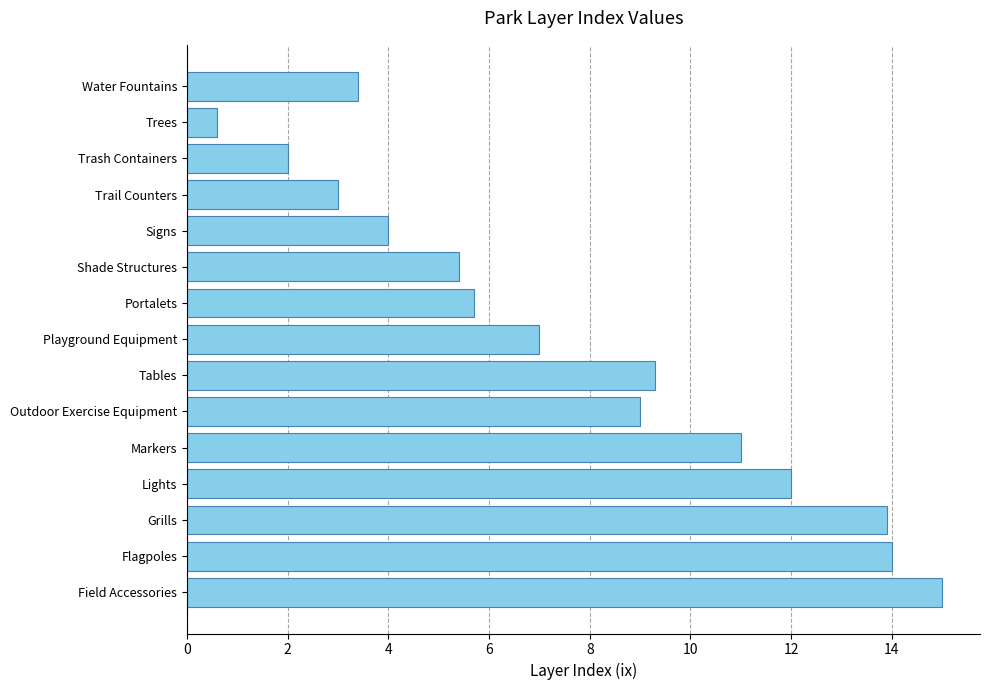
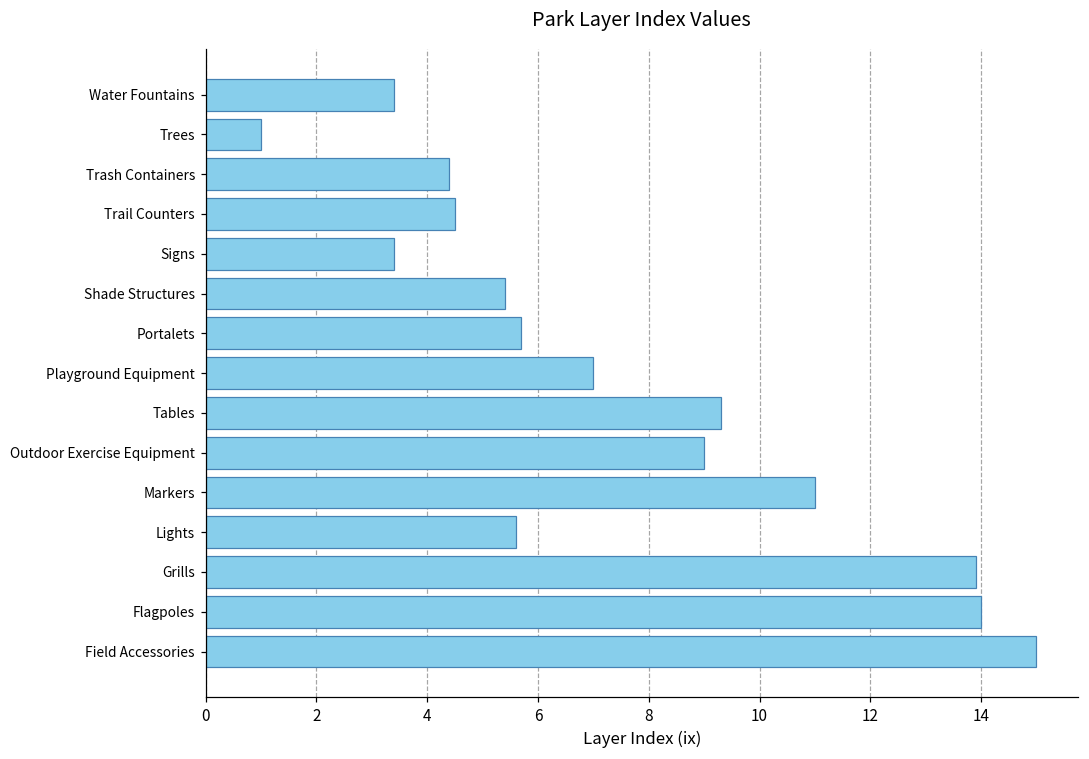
  {
    "Water Fountains": 3.4,
-   "Trees": 0.6,
-   "Trash Containers": 2.0,
-   "Trail Counters": 3.0,
-   "Signs": 4.0,
+   "Trees": 1.0,
+   "Trash Containers": 4.4,
+   "Trail Counters": 4.5,
+   "Signs": 3.4,
    "Shade Structures": 5.4,
    "Portalets": 5.7,
    "Playground Equipment": 7.0,
    "Tables": 9.3,
    "Outdoor Exercise Equipment": 9.0,
    "Markers": 11.0,
-   "Lights": 12.0,
+   "Lights": 5.6,
    "Grills": 13.9,
    "Flagpoles": 14.0,
    "Field Accessories": 15.0
  }
